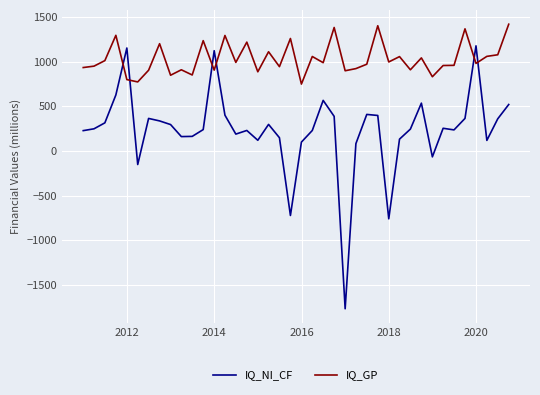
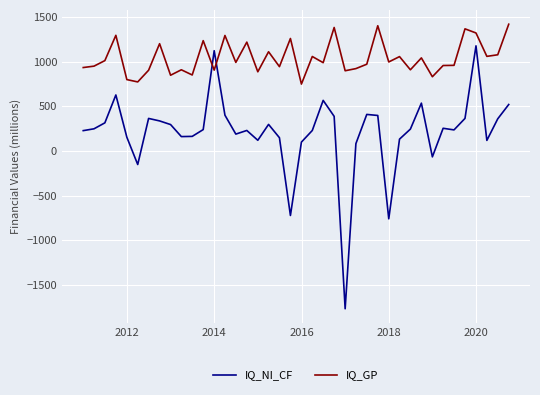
  {
    "IQ_NI_CF": {
-     "2012": 1200,
+     "2012": 200,
      "2014": 1100,
      "2016": 100,
      "2018": -800,
      "2020": 1200
    },
    "IQ_GP": {
      "2012": 800,
      "2014": 900,
      "2016": 700,
      "2018": 1000,
-     "2020": 1000
+     "2020": 1300
    }
  }
